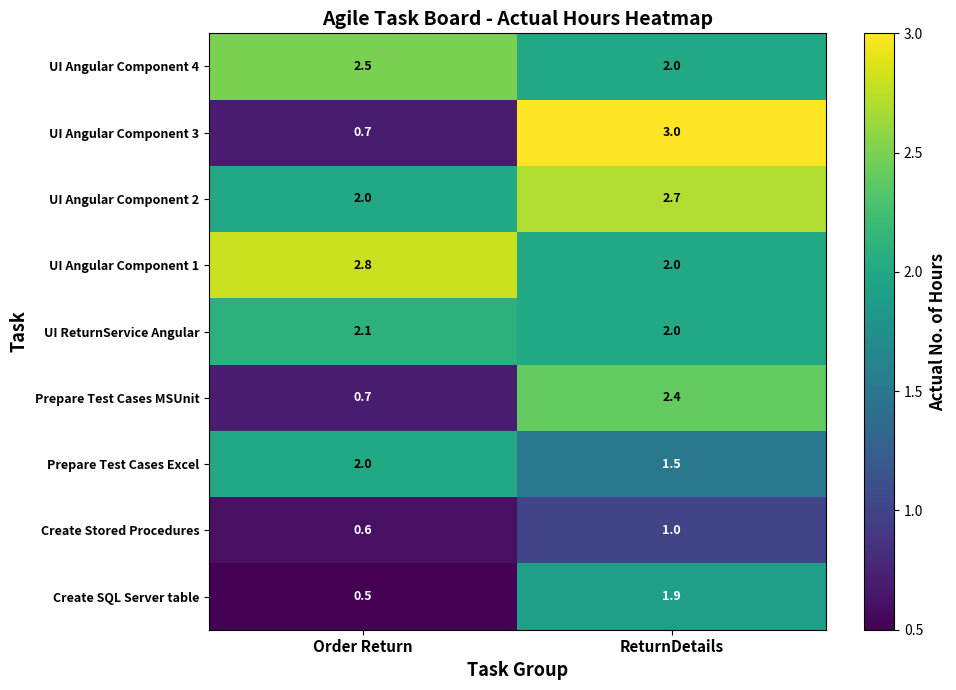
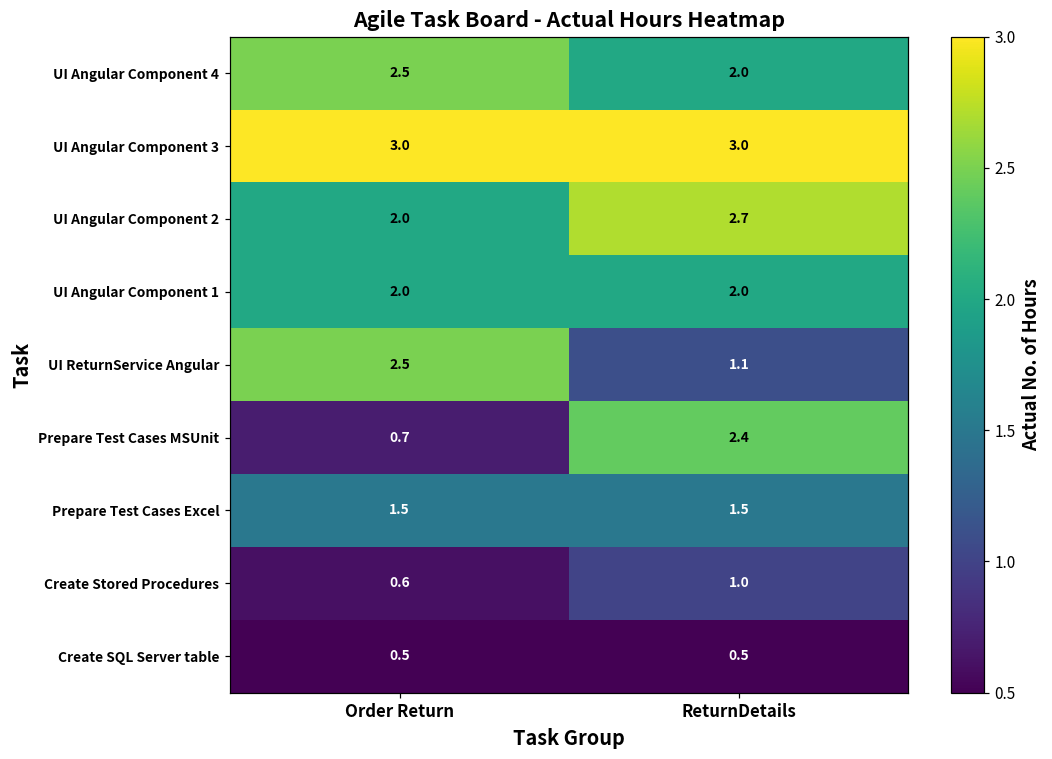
  {
    "UI Angular Component 4": {
      "Order Return": 2.5,
      "ReturnDetails": 2.0
    },
    "UI Angular Component 3": {
-     "Order Return": 0.7,
+     "Order Return": 3.0,
      "ReturnDetails": 3.0
    },
    "UI Angular Component 2": {
      "Order Return": 2.0,
      "ReturnDetails": 2.7
    },
    "UI Angular Component 1": {
-     "Order Return": 2.8,
+     "Order Return": 2.0,
      "ReturnDetails": 2.0
    },
    "UI ReturnService Angular": {
-     "Order Return": 2.1,
-     "ReturnDetails": 2.0
+     "Order Return": 2.5,
+     "ReturnDetails": 1.1
    },
    "Prepare Test Cases MSUnit": {
      "Order Return": 0.7,
      "ReturnDetails": 2.4
    },
    "Prepare Test Cases Excel": {
-     "Order Return": 2.0,
+     "Order Return": 1.5,
      "ReturnDetails": 1.5
    },
    "Create Stored Procedures": {
      "Order Return": 0.6,
      "ReturnDetails": 1.0
    },
    "Create SQL Server table": {
      "Order Return": 0.5,
-     "ReturnDetails": 1.9
+     "ReturnDetails": 0.5
    }
  }
